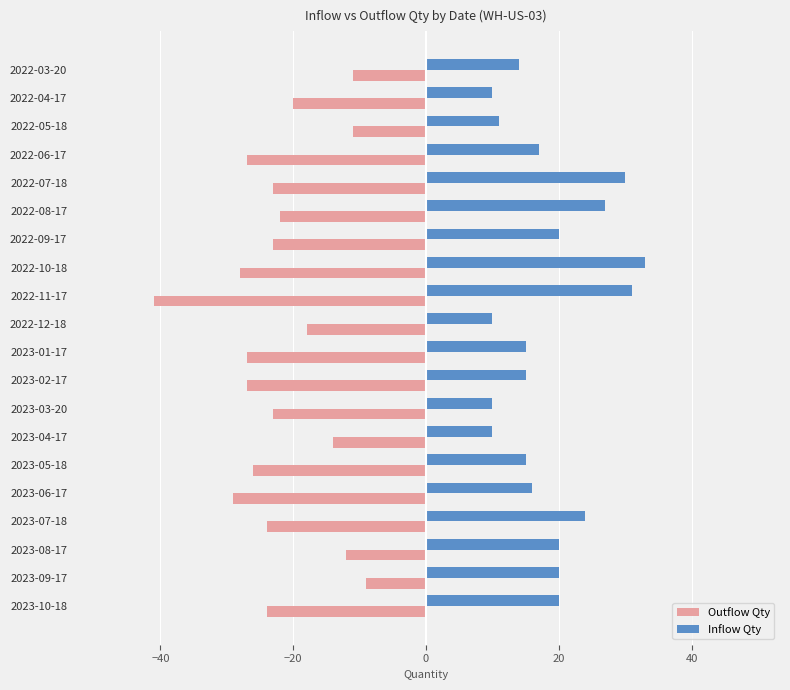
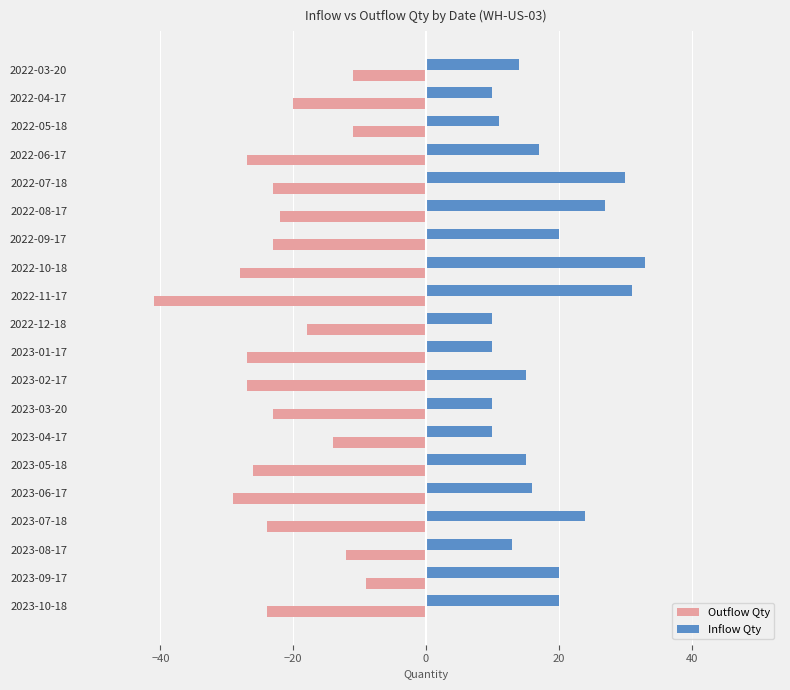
  {
    "Outflow Qty": {
      "2022-03-20": -11,
      "2022-04-17": -20,
      "2022-05-18": -11,
      "2022-06-17": -27,
      "2022-07-18": -23,
      "2022-08-17": -22,
      "2022-09-17": -23,
      "2022-10-18": -28,
      "2022-11-17": -41,
      "2022-12-18": -18,
      "2023-01-17": -27,
      "2023-02-17": -27,
      "2023-03-20": -23,
      "2023-04-17": -14,
      "2023-05-18": -26,
      "2023-06-17": -29,
      "2023-07-18": -24,
      "2023-08-17": -12,
      "2023-09-17": -9,
      "2023-10-18": -24
    },
    "Inflow Qty": {
      "2022-03-20": 14,
      "2022-04-17": 10,
      "2022-05-18": 11,
      "2022-06-17": 17,
      "2022-07-18": 30,
      "2022-08-17": 27,
      "2022-09-17": 20,
      "2022-10-18": 33,
      "2022-11-17": 31,
      "2022-12-18": 10,
-     "2023-01-17": 15,
+     "2023-01-17": 10,
      "2023-02-17": 15,
      "2023-03-20": 10,
      "2023-04-17": 10,
      "2023-05-18": 15,
      "2023-06-17": 16,
      "2023-07-18": 24,
-     "2023-08-17": 20,
+     "2023-08-17": 13,
      "2023-09-17": 20,
      "2023-10-18": 20
    }
  }
